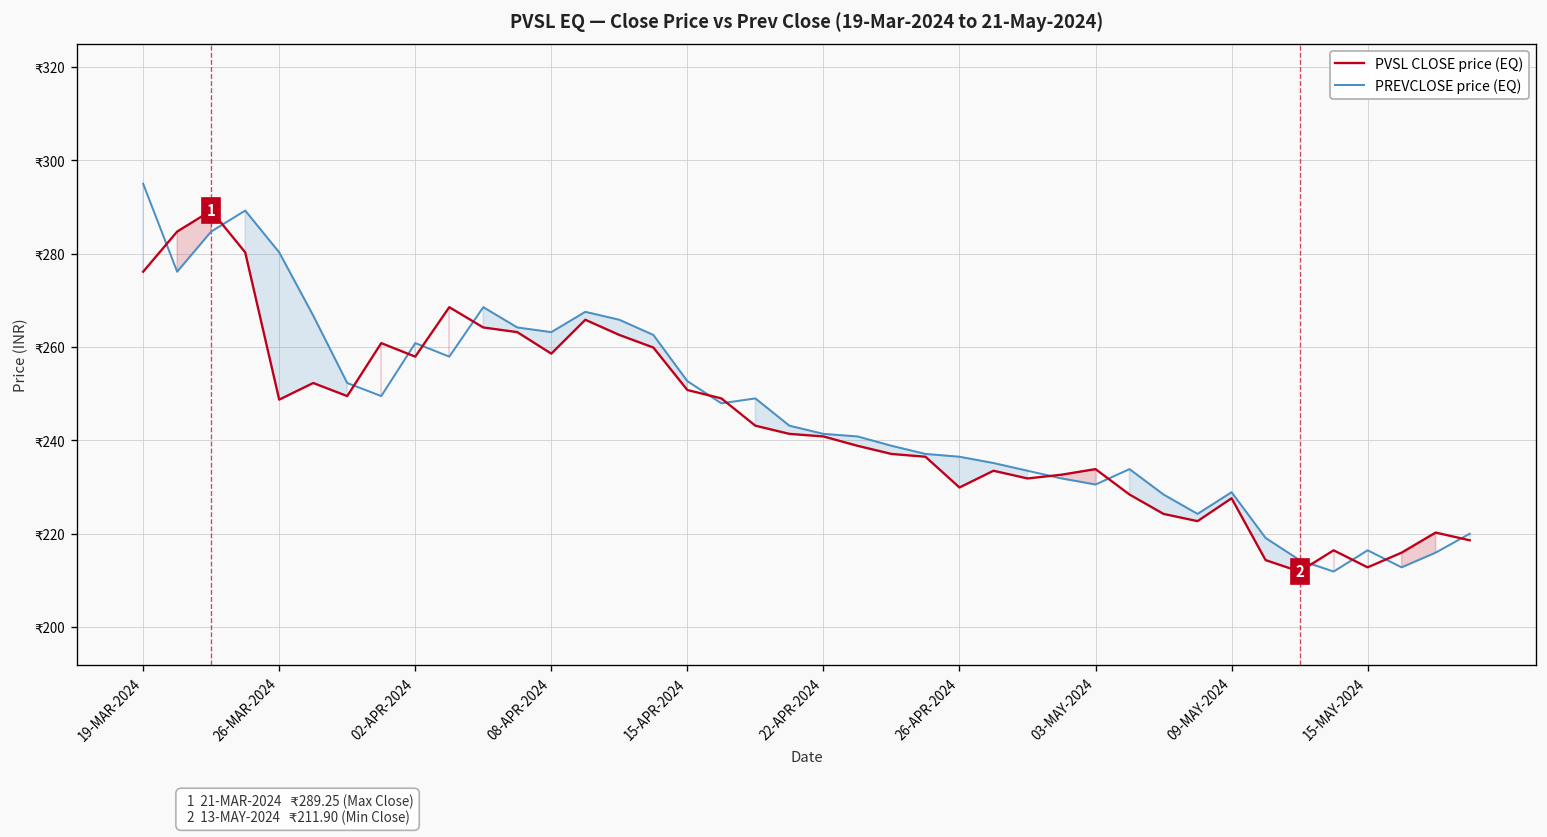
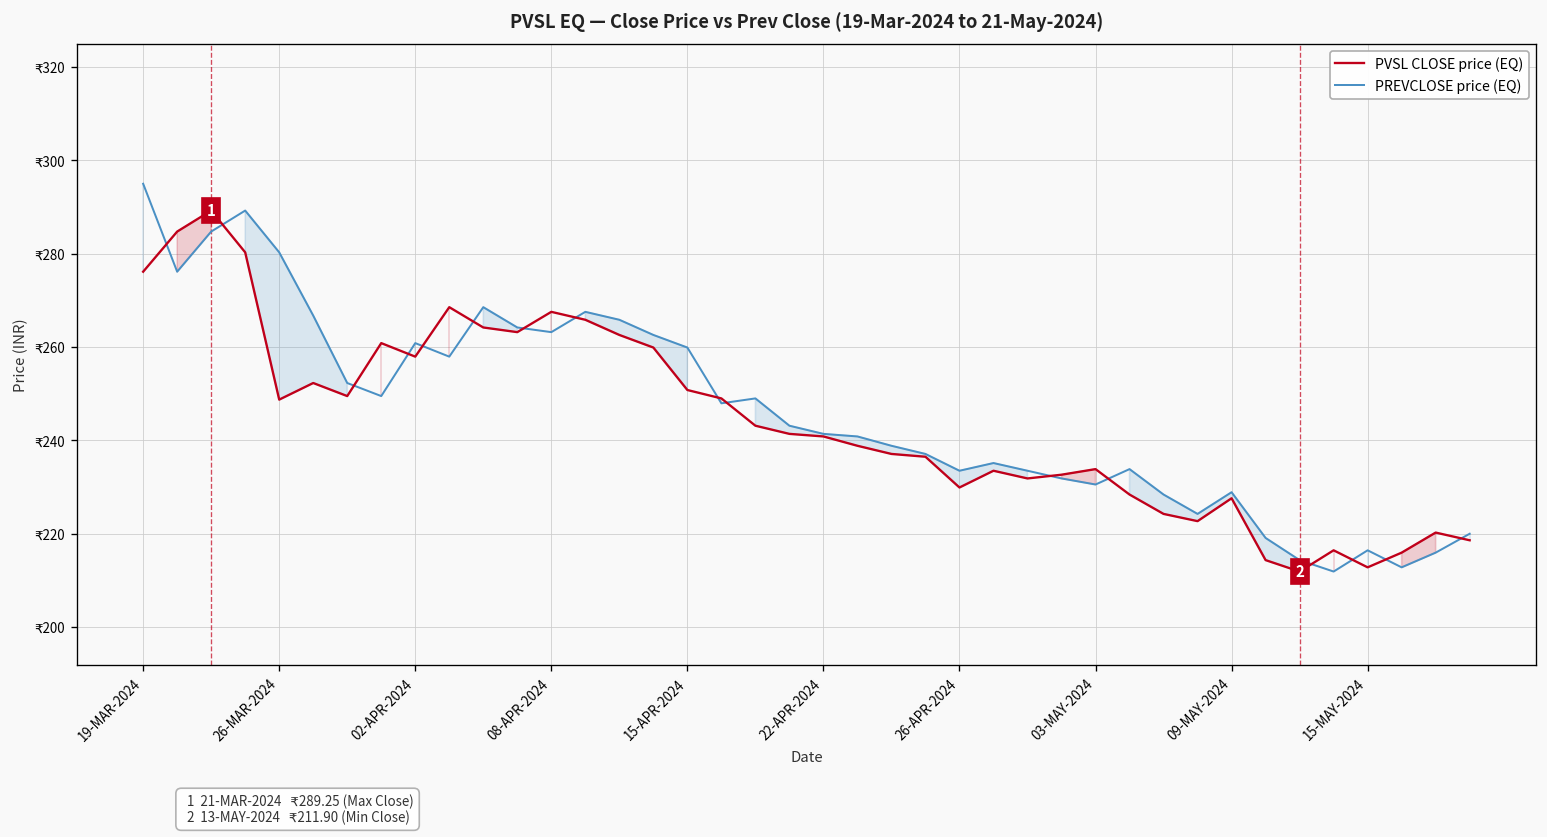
  {
    "PVSL CLOSE price (EQ)": {
      "19-MAR-2024": "₹276",
      "26-MAR-2024": "₹249",
      "02-APR-2024": "₹258",
-     "08-APR-2024": "₹259",
+     "08-APR-2024": "₹268",
      "15-APR-2024": "₹251",
      "26-APR-2024": "₹230",
      "03-MAY-2024": "₹234",
      "09-MAY-2024": "₹228",
      "15-MAY-2024": "₹213"
    },
    "PREVCLOSE price (EQ)": {
      "19-MAR-2024": "₹295",
      "26-MAR-2024": "₹280",
      "02-APR-2024": "₹261",
      "08-APR-2024": "₹263",
-     "15-APR-2024": "₹253",
-     "26-APR-2024": "₹237",
+     "15-APR-2024": "₹260",
+     "26-APR-2024": "₹234",
      "03-MAY-2024": "₹231",
      "09-MAY-2024": "₹229",
      "15-MAY-2024": "₹216"
    }
  }
